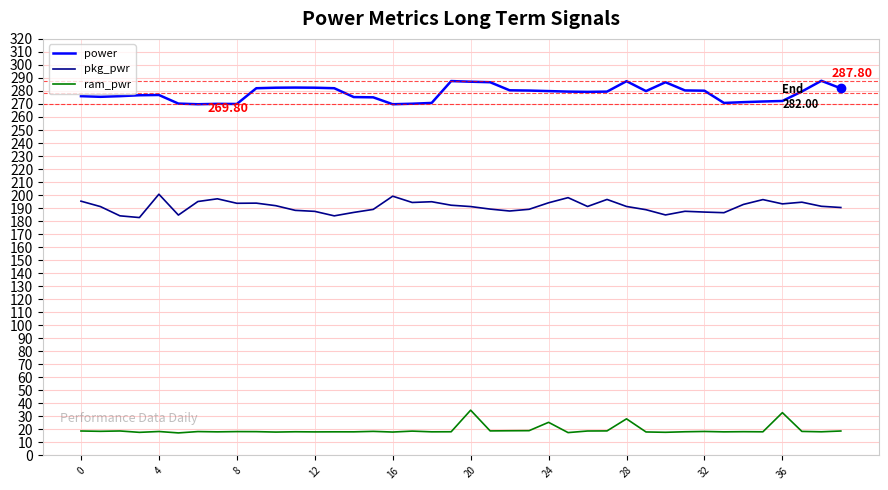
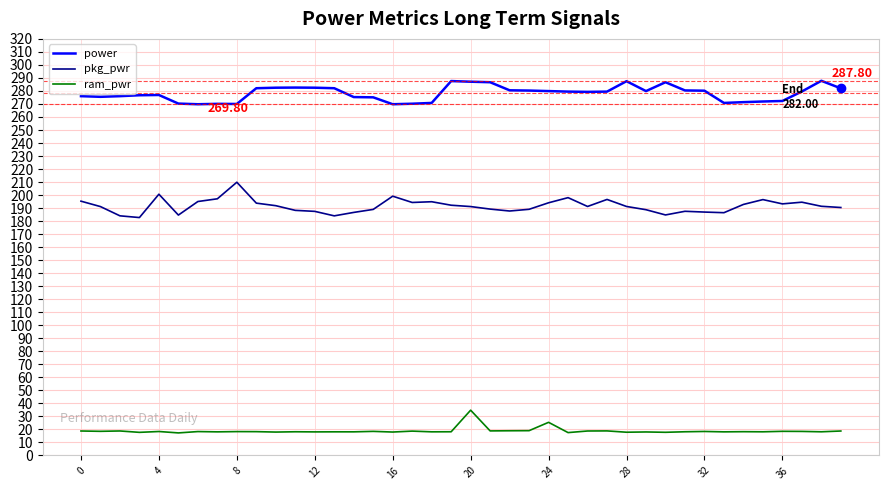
  {
    "pkg_pwr": {
      "0": 195,
      "4": 201,
-     "8": 194,
+     "8": 210,
      "12": 188,
      "16": 199,
      "20": 191,
      "24": 194,
      "28": 191,
      "32": 187,
      "36": 193
    },
    "ram_pwr": {
      "0": 19,
      "4": 18,
      "8": 18,
      "12": 18,
      "16": 18,
      "20": 35,
      "24": 25,
-     "28": 28,
+     "28": 18,
      "32": 18,
-     "36": 33
+     "36": 19
    }
  }
